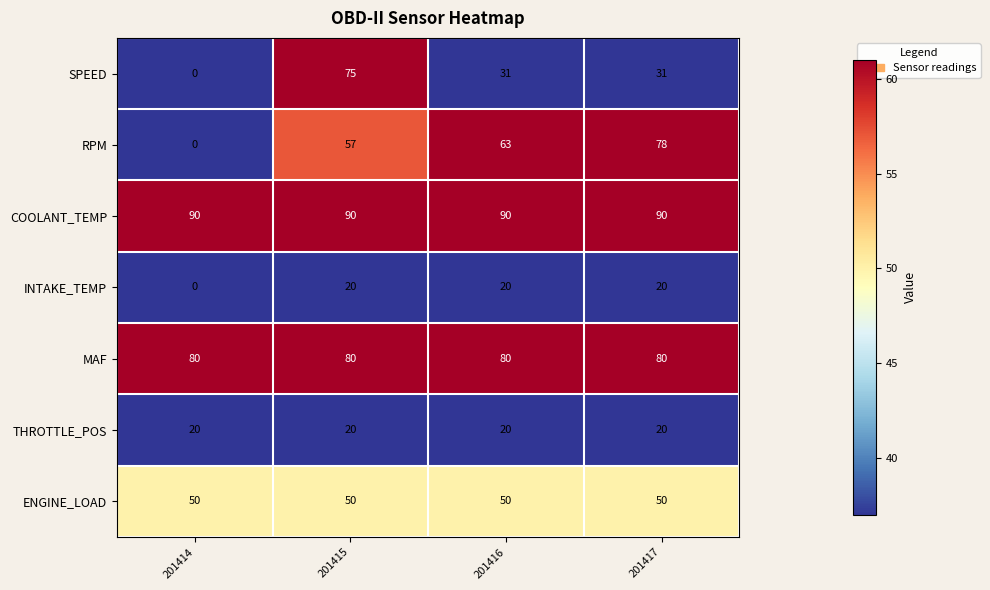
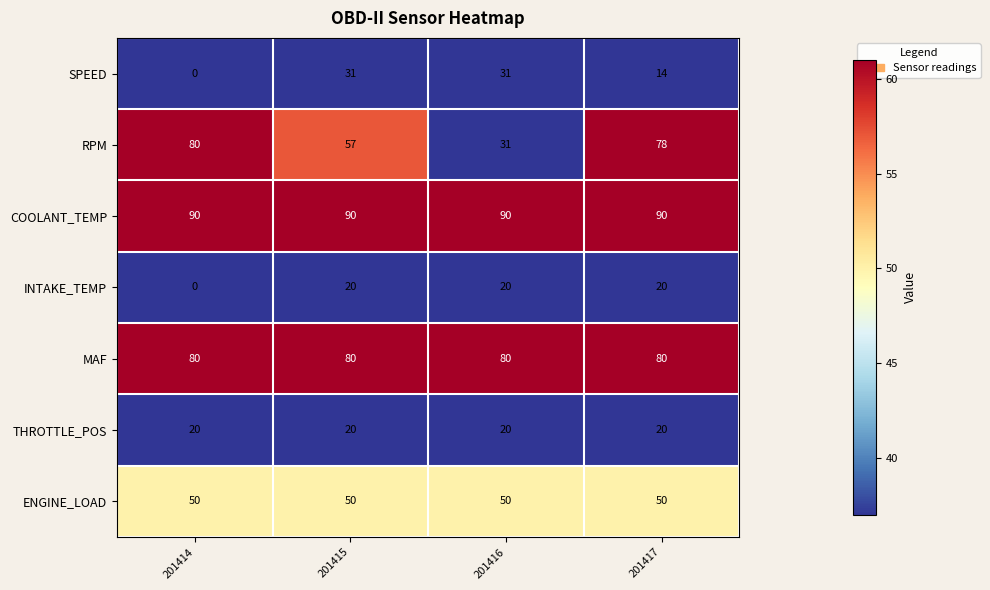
  {
    "SPEED": {
      "201414": 0,
-     "201415": 75,
+     "201415": 31,
      "201416": 31,
-     "201417": 31
+     "201417": 14
    },
    "RPM": {
-     "201414": 0,
+     "201414": 80,
      "201415": 57,
-     "201416": 63,
+     "201416": 31,
      "201417": 78
    },
    "COOLANT_TEMP": {
      "201414": 90,
      "201415": 90,
      "201416": 90,
      "201417": 90
    },
    "INTAKE_TEMP": {
      "201414": 0,
      "201415": 20,
      "201416": 20,
      "201417": 20
    },
    "MAF": {
      "201414": 80,
      "201415": 80,
      "201416": 80,
      "201417": 80
    },
    "THROTTLE_POS": {
      "201414": 20,
      "201415": 20,
      "201416": 20,
      "201417": 20
    },
    "ENGINE_LOAD": {
      "201414": 50,
      "201415": 50,
      "201416": 50,
      "201417": 50
    }
  }
